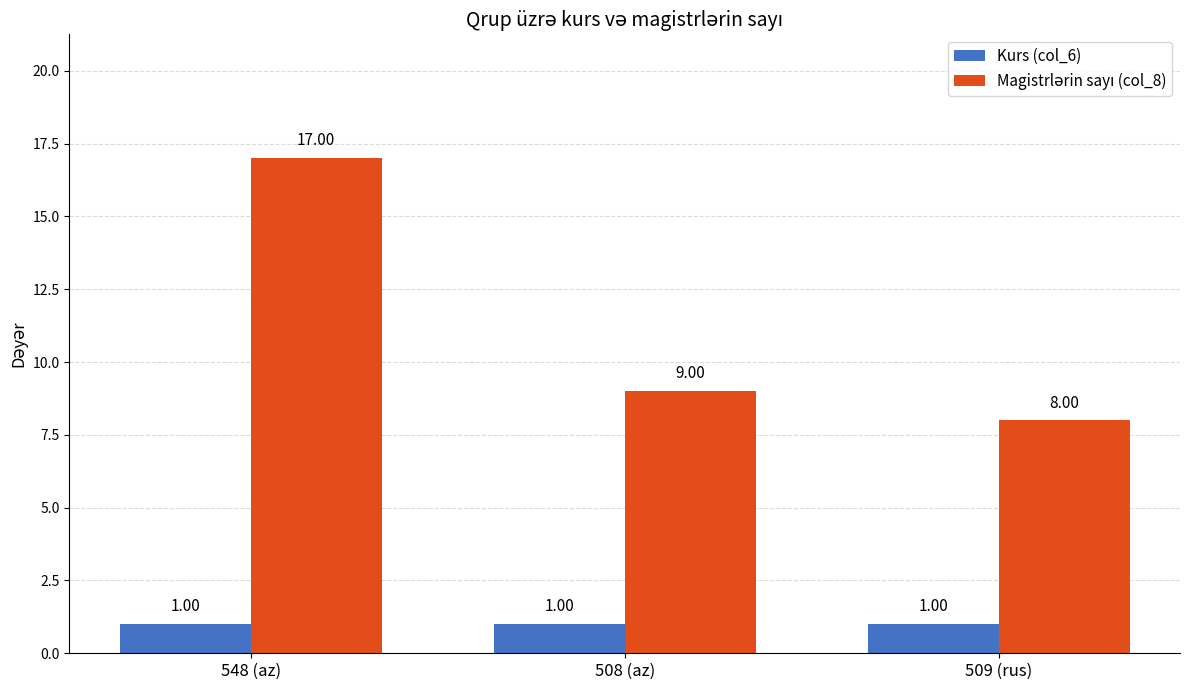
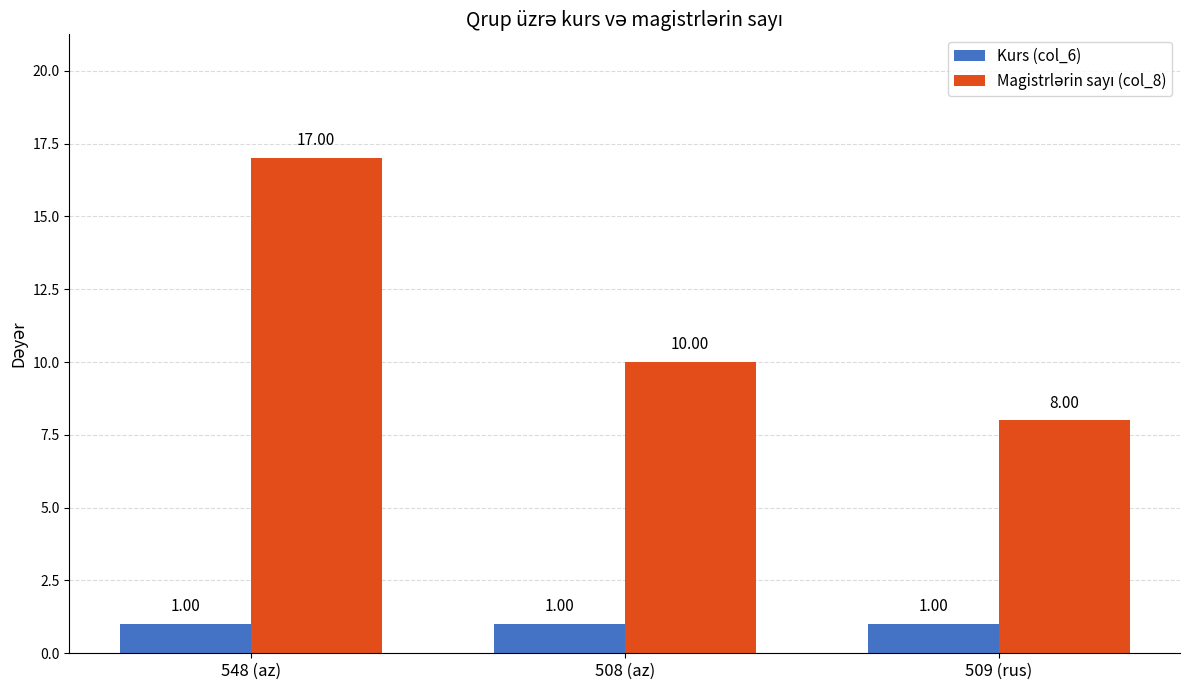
  {
    "Kurs (col_6)": {
      "548 (az)": 1.00,
      "508 (az)": 1.00,
      "509 (rus)": 1.00
    },
    "Magistrlərin sayı (col_8)": {
      "548 (az)": 17.00,
-     "508 (az)": 9.00,
+     "508 (az)": 10.00,
      "509 (rus)": 8.00
    }
  }
